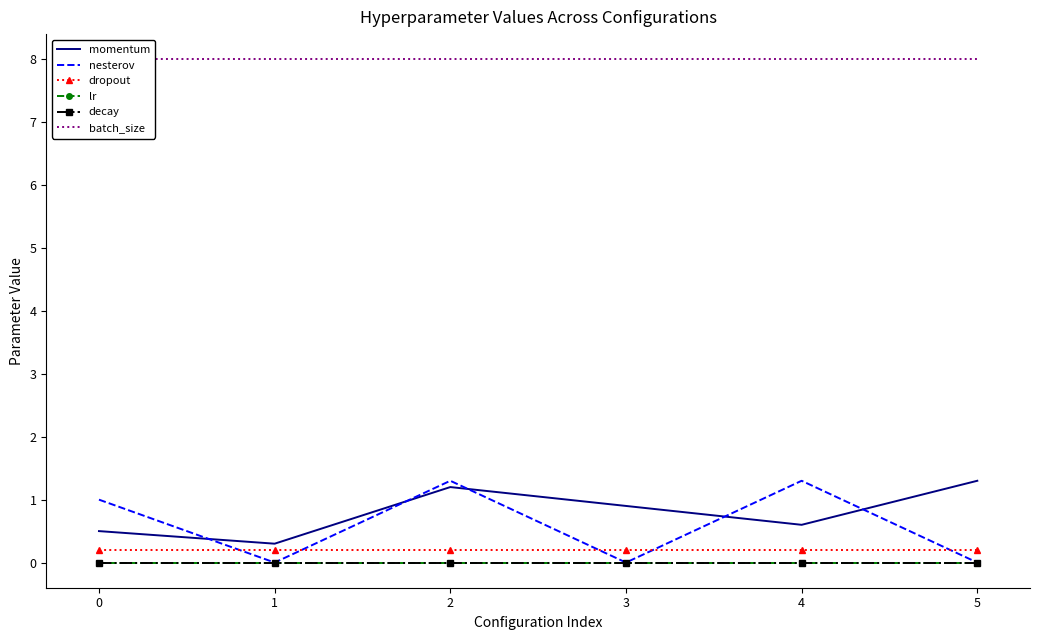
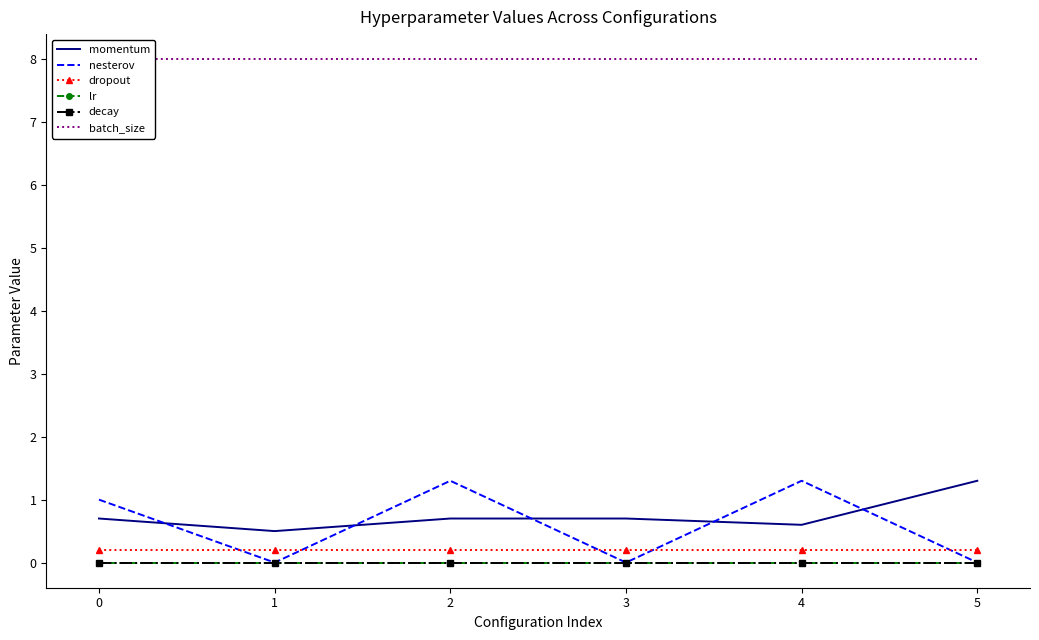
  {
    "momentum": {
-     "0": 0.5,
-     "1": 0.3,
-     "2": 1.2,
-     "3": 0.9,
+     "0": 0.7,
+     "1": 0.5,
+     "2": 0.7,
+     "3": 0.7,
      "4": 0.6,
      "5": 1.3
    },
    "nesterov": {
      "0": 1.0,
      "2": 1.3,
      "4": 1.3
    },
    "dropout": {
      "0": 0.2,
      "1": 0.2,
      "2": 0.2,
      "3": 0.2,
      "4": 0.2,
      "5": 0.2
    },
    "decay": {
      "0": 0.0,
      "2": 0.0,
      "4": 0.0
    },
    "batch_size": {
      "1": 8.0,
      "2": 8.0,
      "3": 8.0,
      "4": 8.0,
      "5": 8.0
    }
  }
